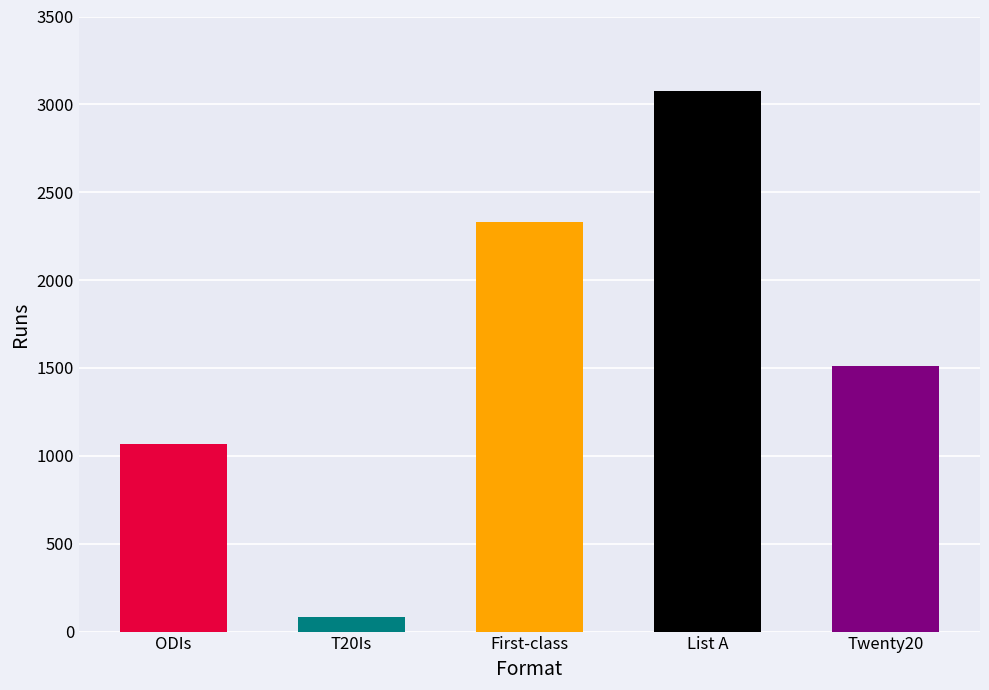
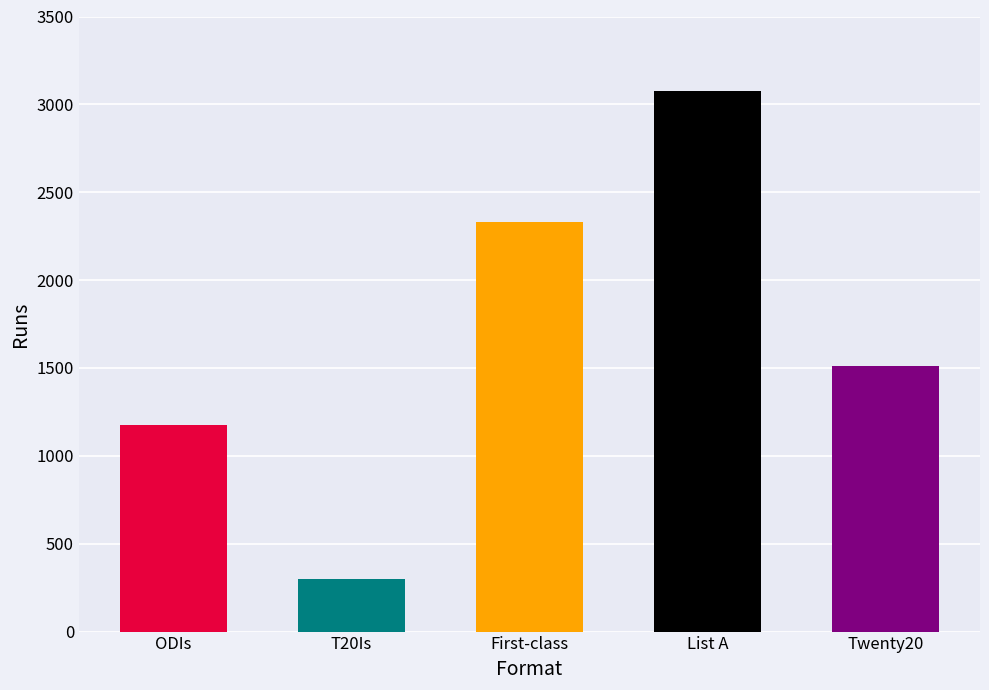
  {
-   "ODIs": 1070,
-   "T20Is": 80,
+   "ODIs": 1180,
+   "T20Is": 300,
    "First-class": 2330,
    "List A": 3080,
    "Twenty20": 1510
  }
